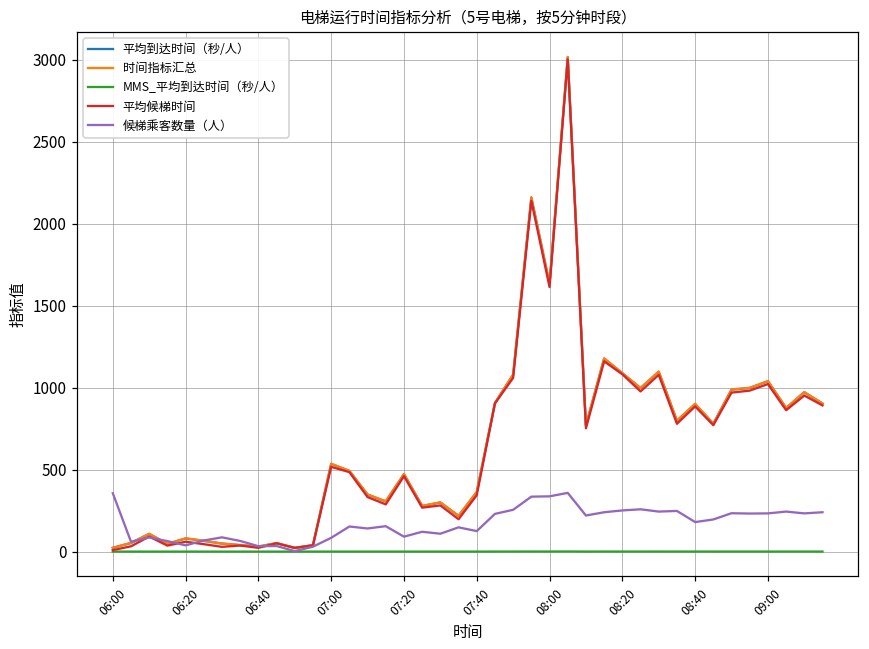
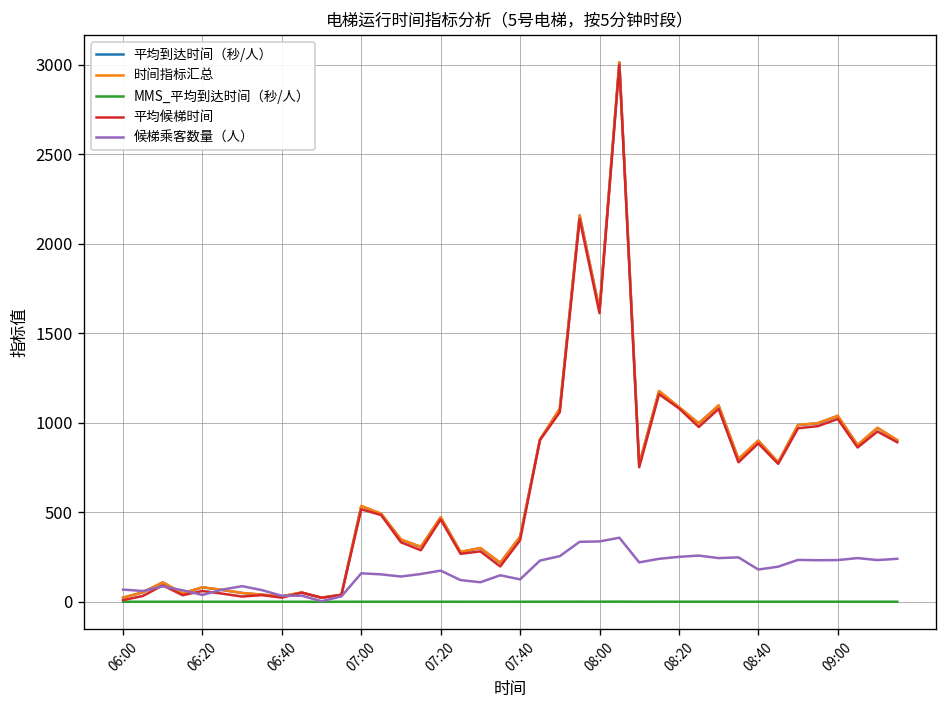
  {
    "MMS_平均到达时间（秒/人）": {
      "06:20": 0,
      "06:40": 0,
      "07:00": 0,
      "07:20": 0,
      "07:40": 0,
      "08:00": 0,
      "08:20": 0,
      "08:40": 0,
      "09:00": 0
    },
    "平均候梯时间": {
      "06:20": 60,
      "07:00": 520,
      "07:40": 340,
      "08:00": 1610
    },
    "候梯乘客数量（人）": {
-     "06:00": 360,
+     "06:00": 70,
      "06:20": 40,
-     "07:00": 80,
-     "07:20": 90,
+     "07:00": 160,
+     "07:20": 170,
      "07:40": 130,
      "08:00": 340,
      "08:20": 250,
      "08:40": 180,
      "09:00": 230
    }
  }
